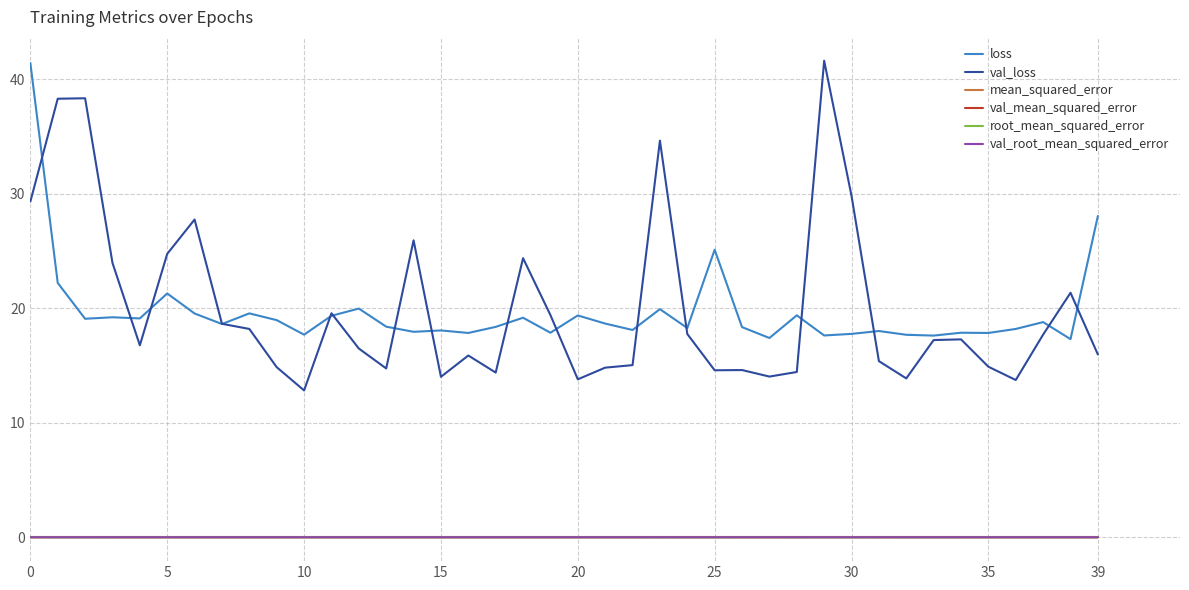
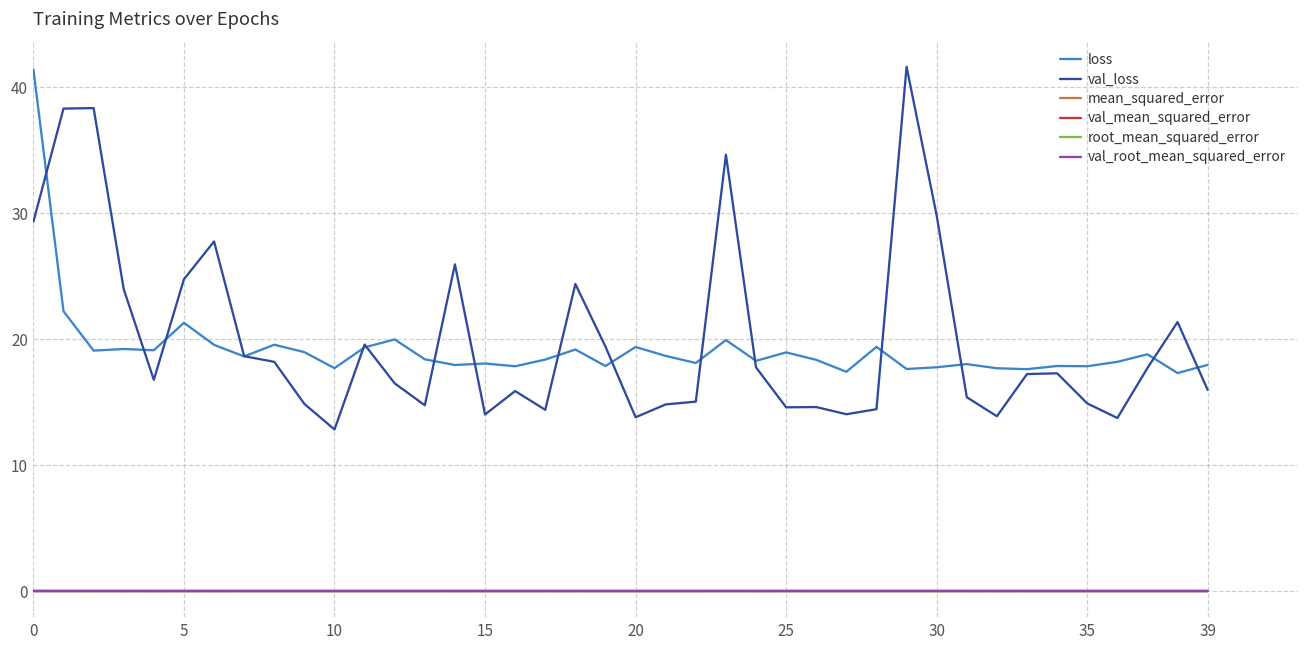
  {
    "loss": {
      "0": 41.4,
      "5": 21.3,
      "10": 17.7,
      "15": 18.1,
      "20": 19.4,
-     "25": 25.1,
+     "25": 19.0,
      "30": 17.8,
      "35": 17.9,
-     "39": 28.1
+     "39": 18.0
    },
    "val_loss": {
      "0": 29.3,
      "5": 24.8,
      "10": 12.8,
      "15": 14.0,
      "20": 13.8,
      "25": 14.6,
      "30": 29.8,
      "35": 14.9,
      "39": 16.0
    },
    "val_root_mean_squared_error": {
      "0": 0.0,
      "5": 0.0,
      "10": 0.0,
      "15": 0.0,
      "20": 0.0,
      "25": 0.0,
      "30": 0.0,
      "35": 0.0,
      "39": 0.0
    }
  }
